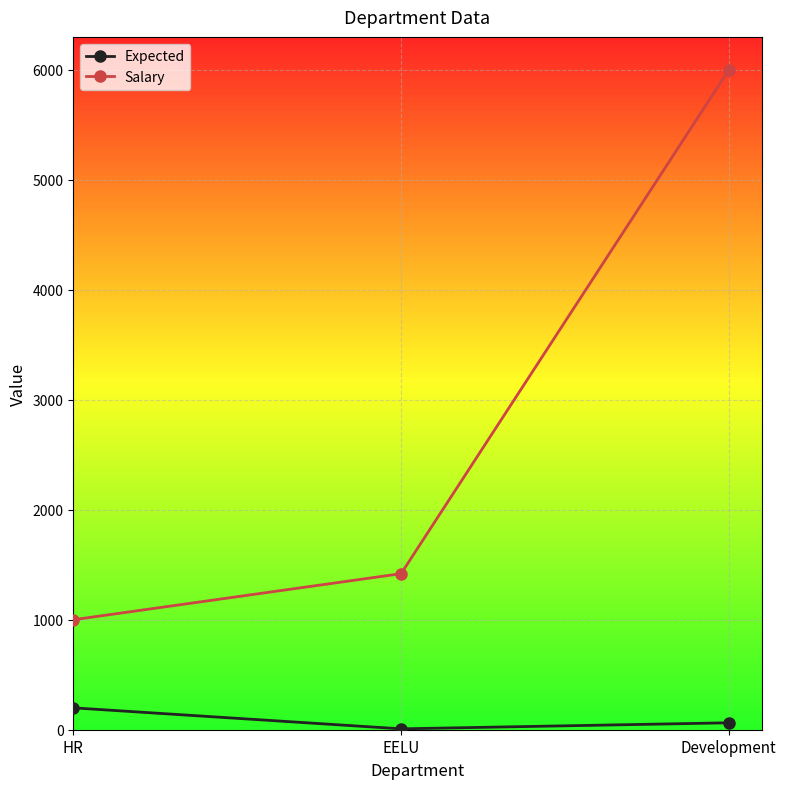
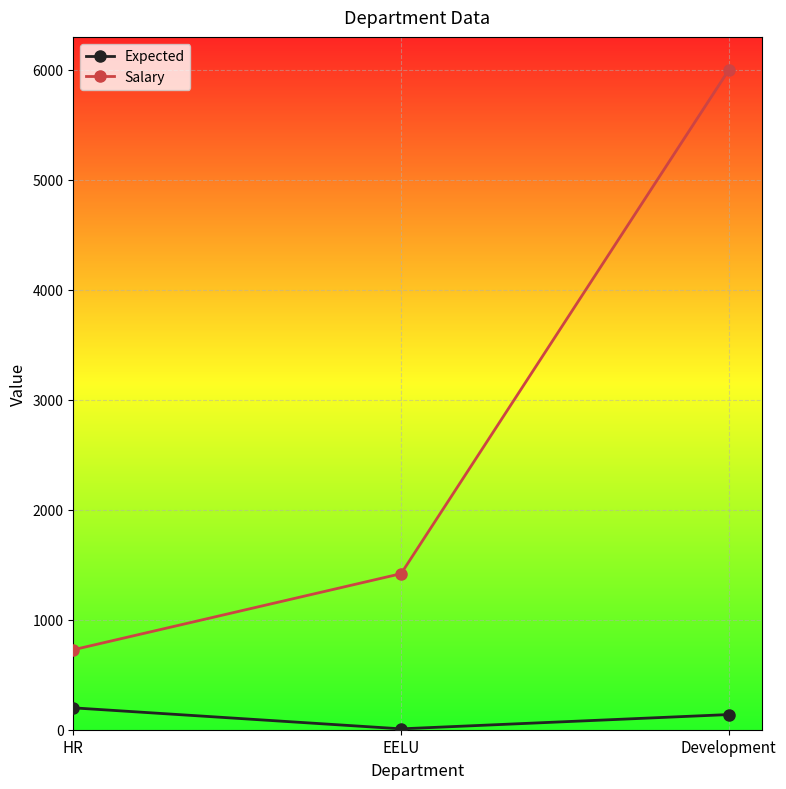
  {
    "Expected": {
      "HR": 200,
      "EELU": 10,
-     "Development": 60
+     "Development": 140
    },
    "Salary": {
-     "HR": 1000,
+     "HR": 730,
      "EELU": 1420,
      "Development": 6000
    }
  }
